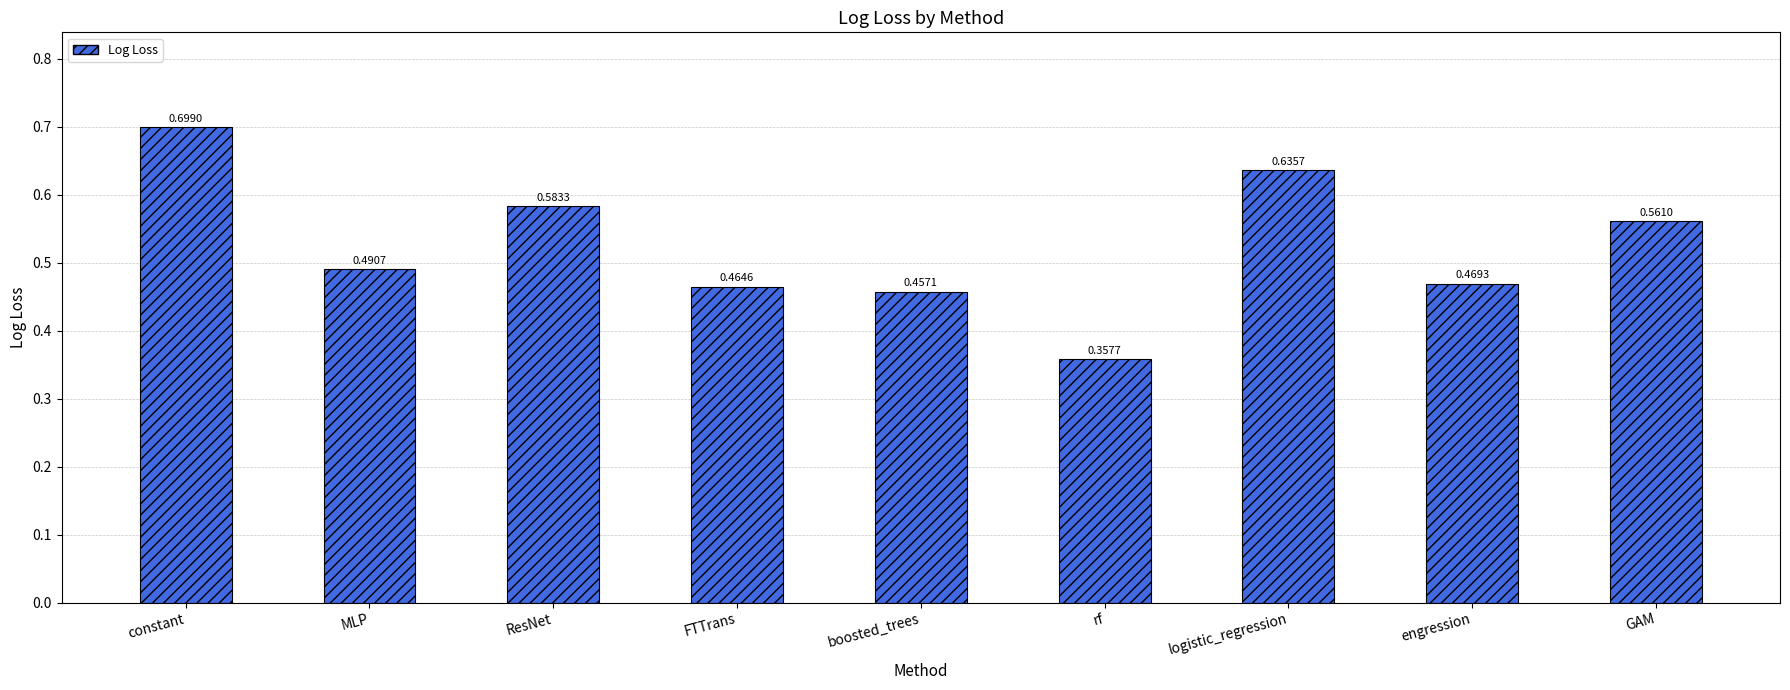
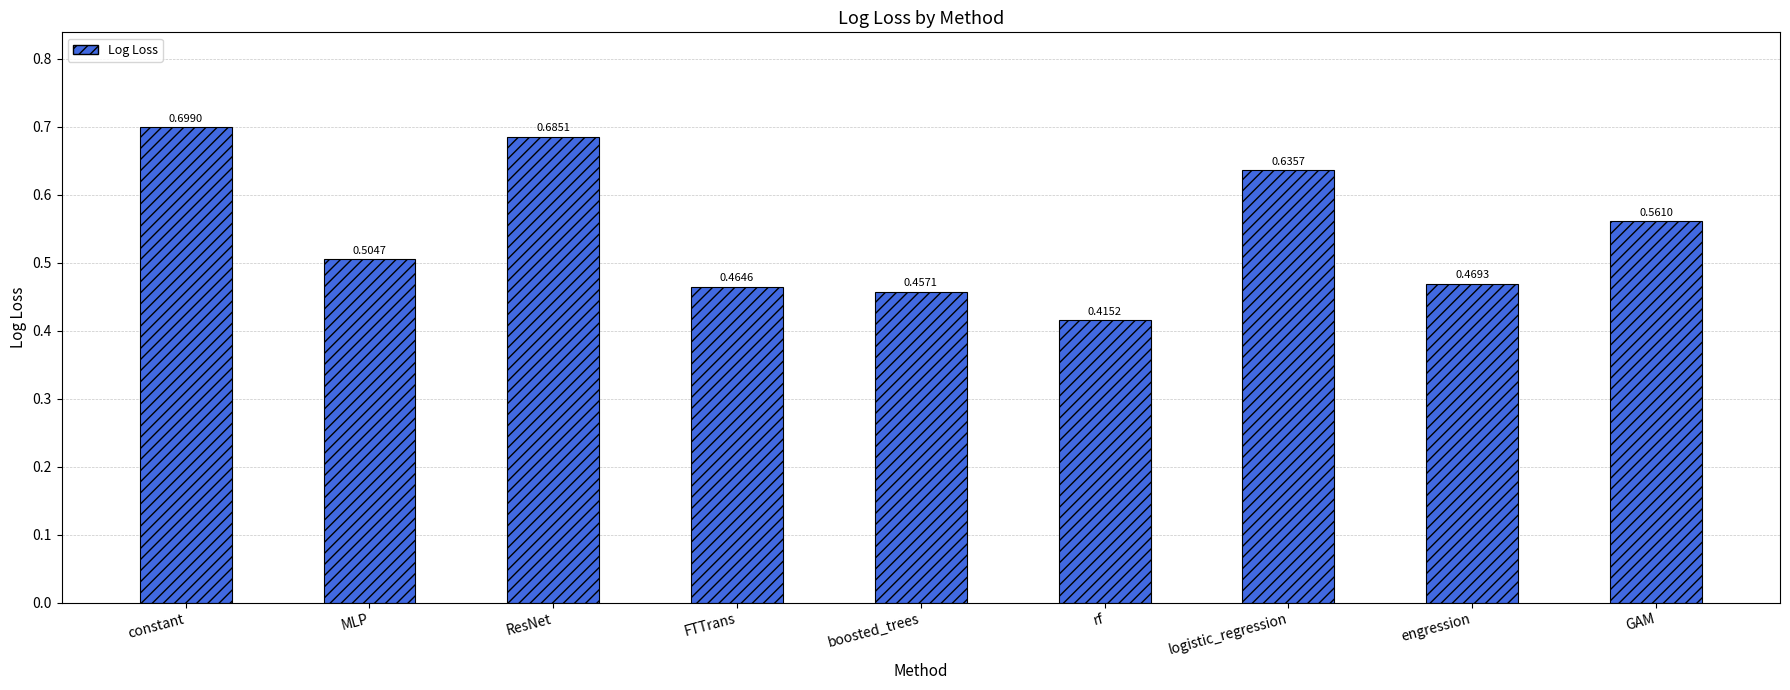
  {
    "constant": 0.6990,
-   "MLP": 0.4907,
-   "ResNet": 0.5833,
+   "MLP": 0.5047,
+   "ResNet": 0.6851,
    "FTTrans": 0.4646,
    "boosted_trees": 0.4571,
-   "rf": 0.3577,
+   "rf": 0.4152,
    "logistic_regression": 0.6357,
    "engression": 0.4693,
    "GAM": 0.5610
  }
